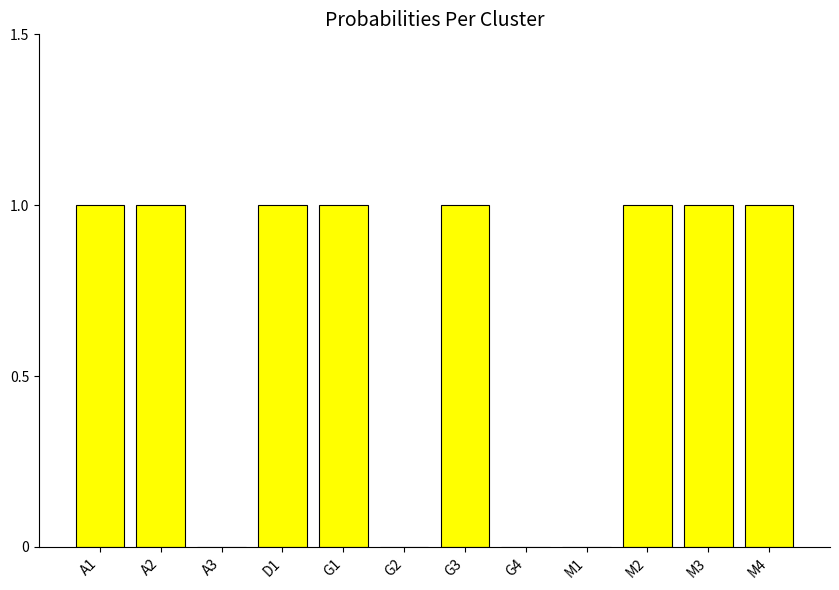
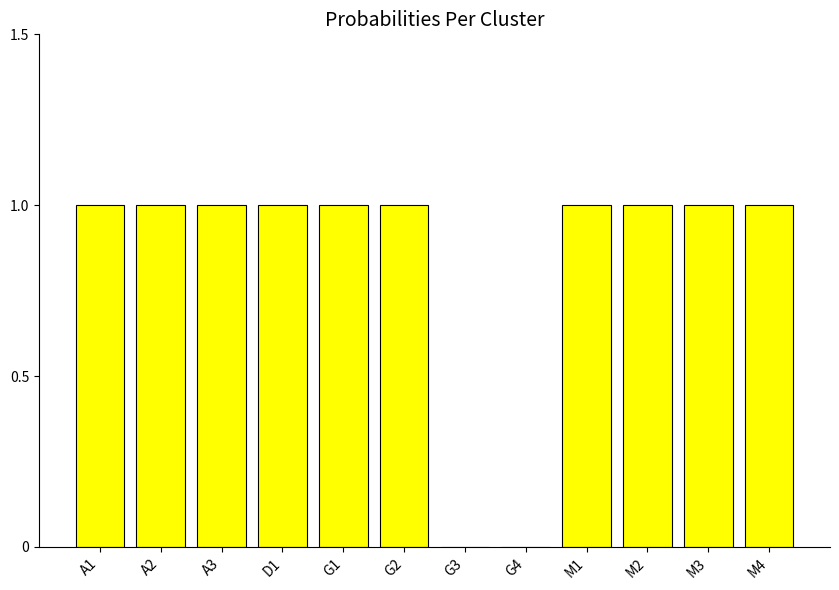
  {
    "A1": 1,
    "A2": 1,
-   "A3": 0,
+   "A3": 1,
    "D1": 1,
    "G1": 1,
-   "G2": 0,
-   "G3": 1,
+   "G2": 1,
+   "G3": 0,
    "G4": 0,
-   "M1": 0,
+   "M1": 1,
    "M2": 1,
    "M3": 1,
    "M4": 1
  }
